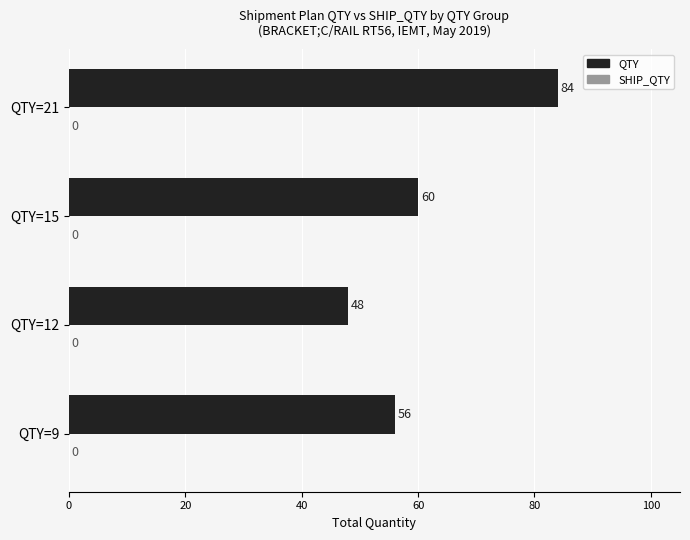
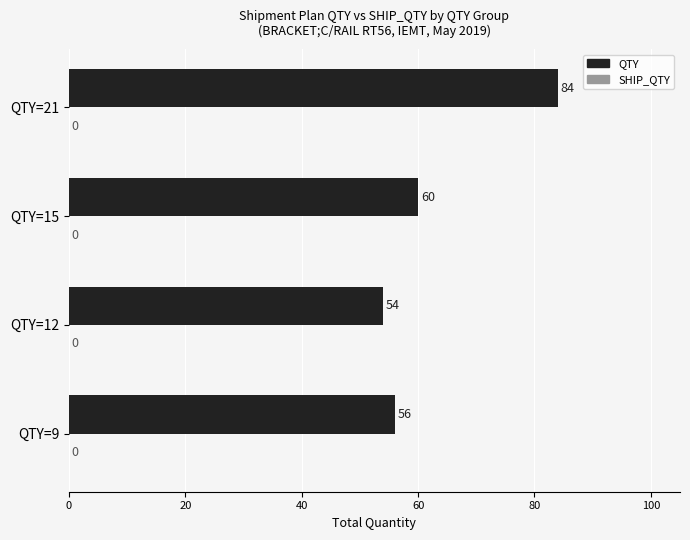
  {
    "QTY": {
      "QTY=21": 84,
      "QTY=15": 60,
-     "QTY=12": 48,
+     "QTY=12": 54,
      "QTY=9": 56
    },
    "SHIP_QTY": {
      "QTY=21": 0,
      "QTY=15": 0,
      "QTY=12": 0,
      "QTY=9": 0
    }
  }
